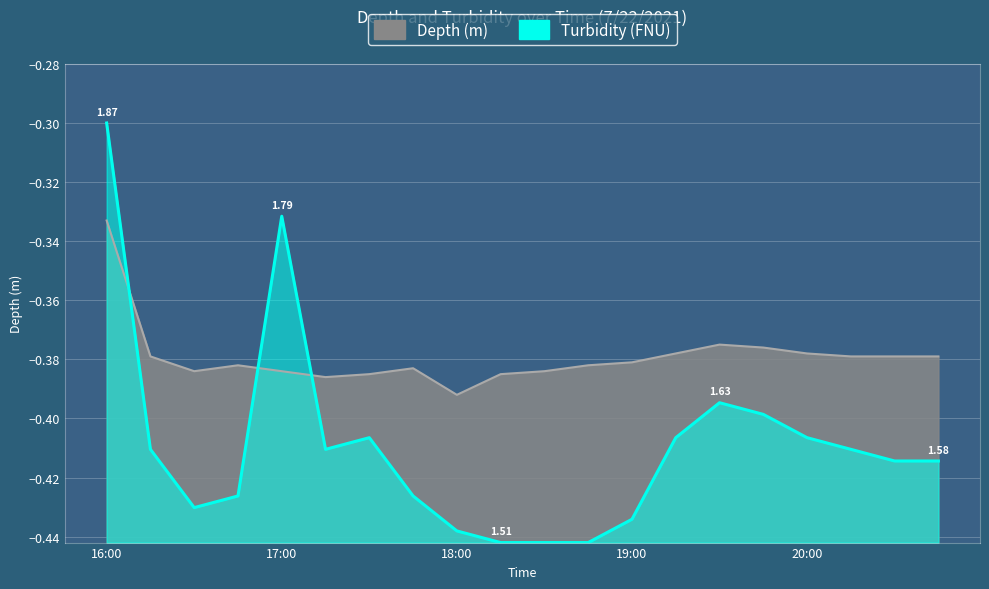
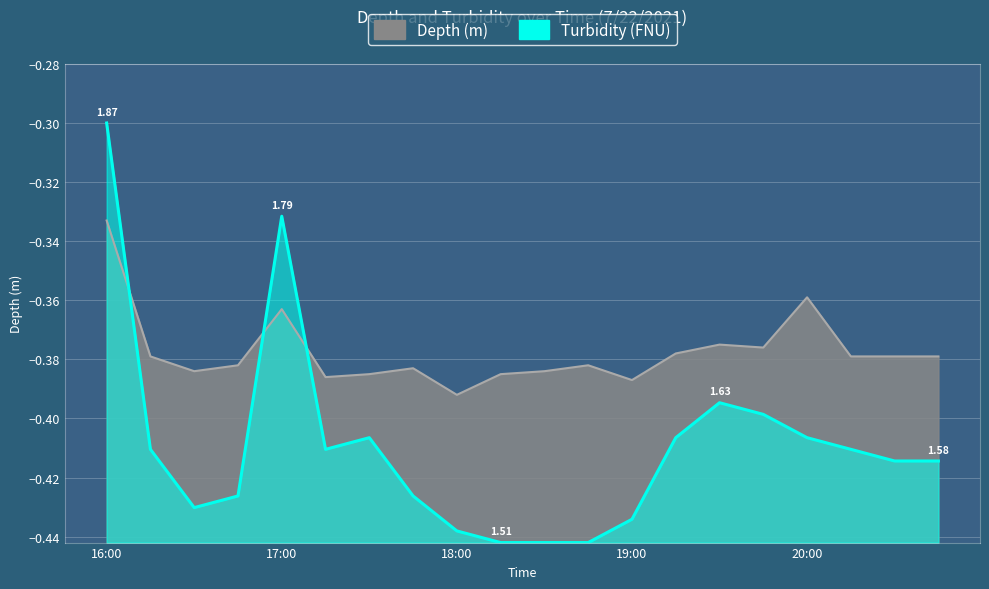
  {
    "Depth (m)": {
      "16:00": -0.333,
-     "17:00": -0.384,
+     "17:00": -0.363,
      "18:00": -0.392,
-     "19:00": -0.381,
-     "20:00": -0.378
+     "19:00": -0.387,
+     "20:00": -0.359
    },
    "Turbidity (FNU)": {
      "18:00": -0.438,
      "19:00": -0.434,
      "20:00": -0.407
    }
  }
